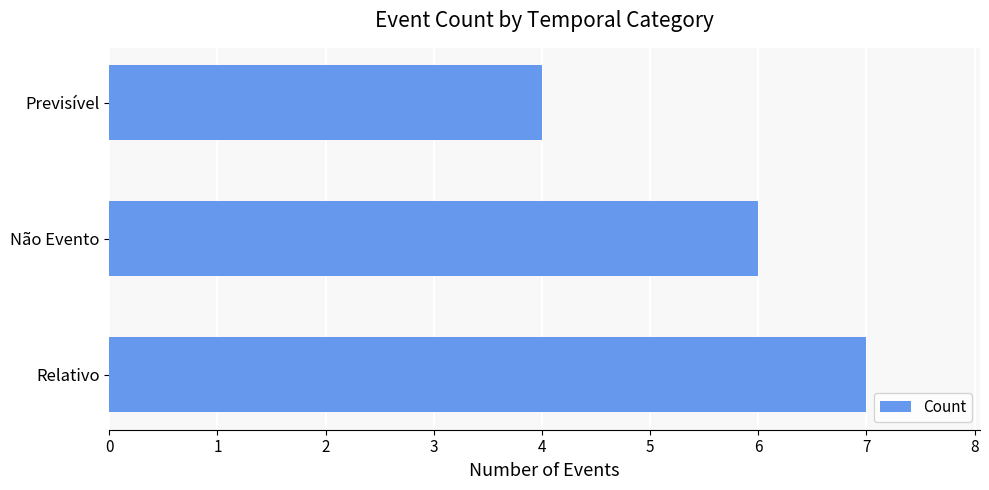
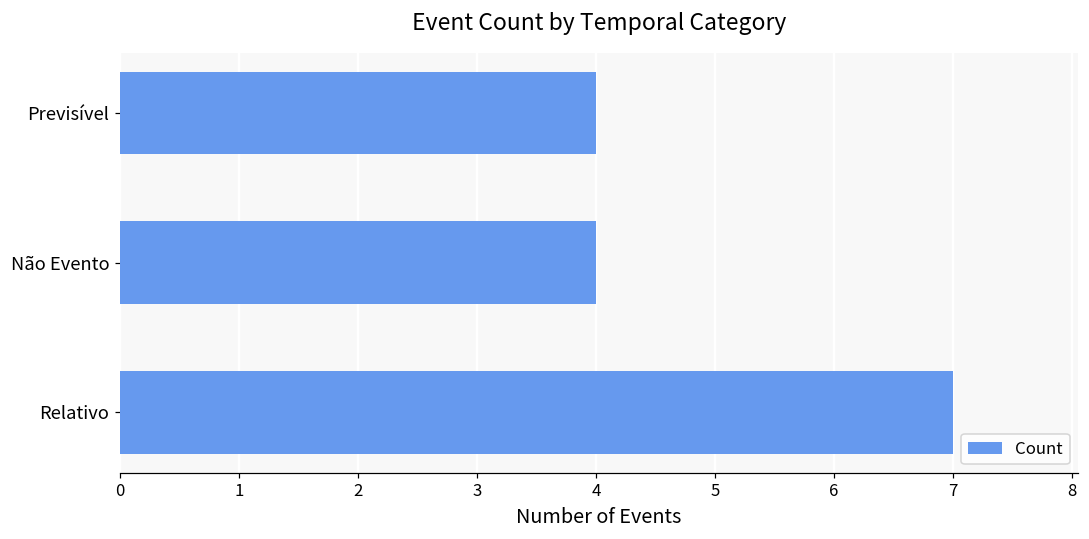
  {
    "Previsível": 4,
-   "Não Evento": 6,
+   "Não Evento": 4,
    "Relativo": 7
  }
